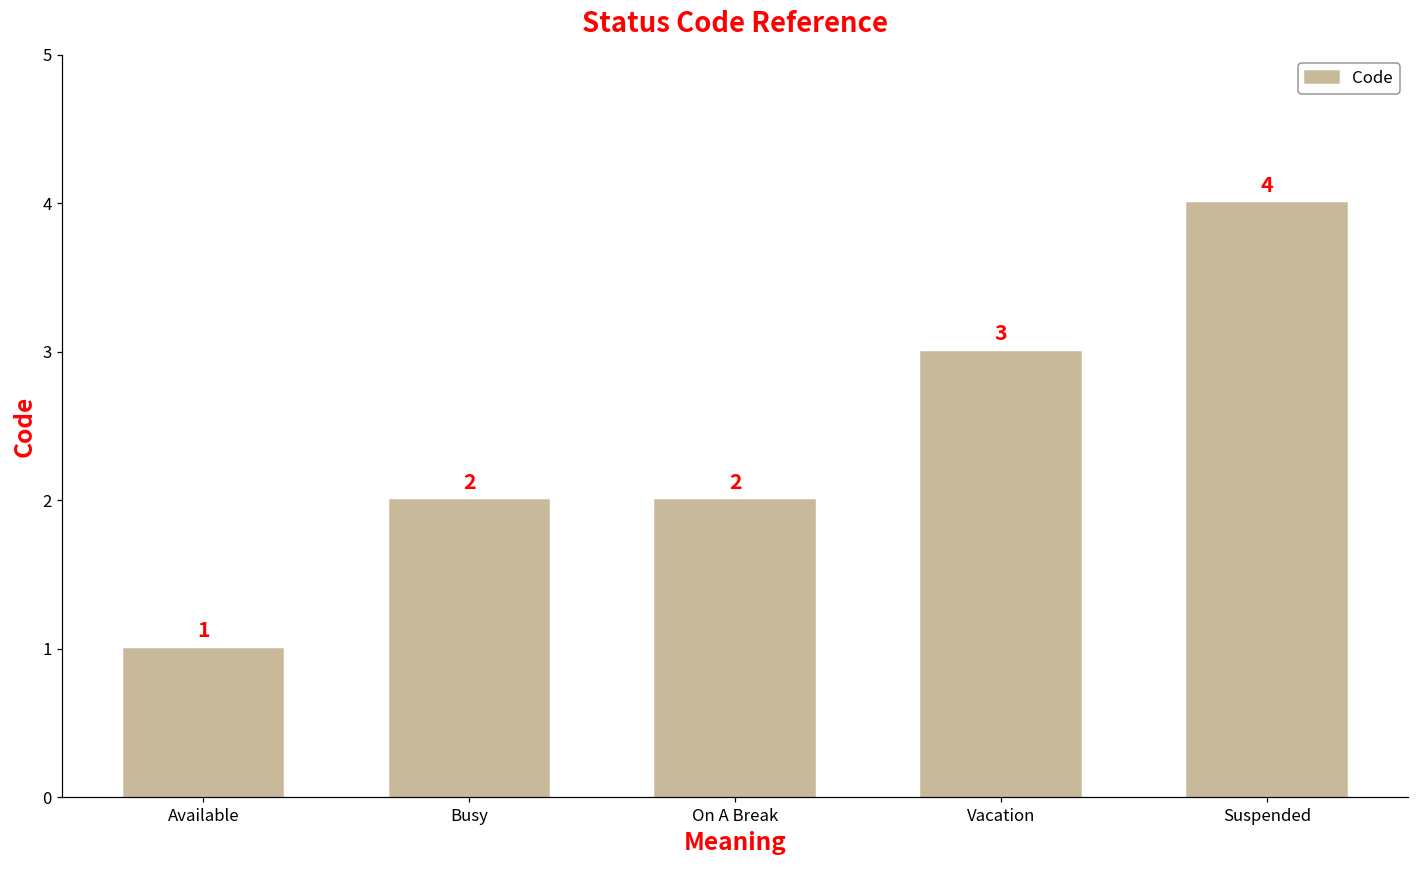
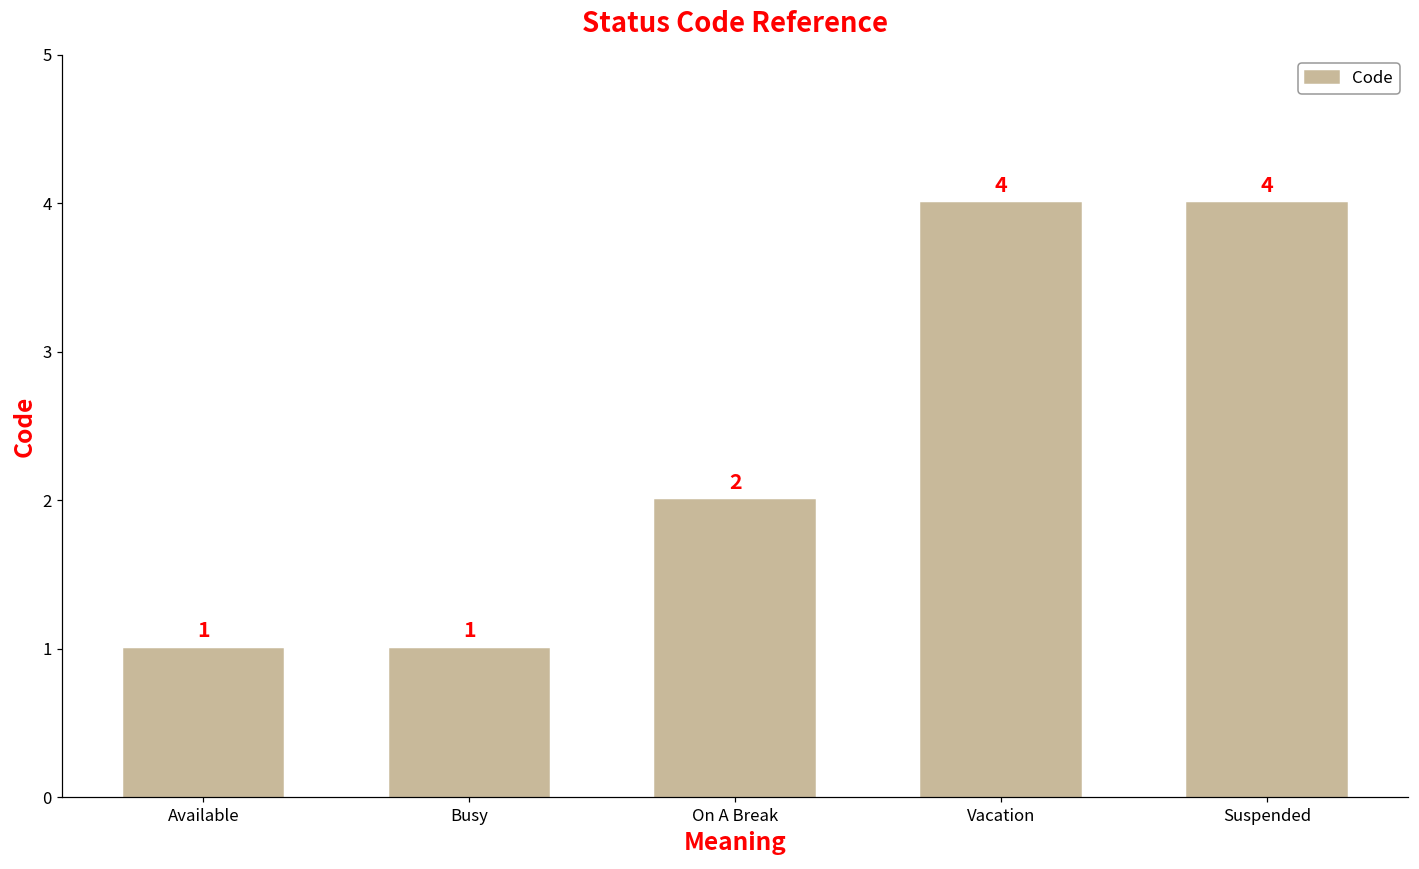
  {
    "Available": 1,
-   "Busy": 2,
+   "Busy": 1,
    "On A Break": 2,
-   "Vacation": 3,
+   "Vacation": 4,
    "Suspended": 4
  }
